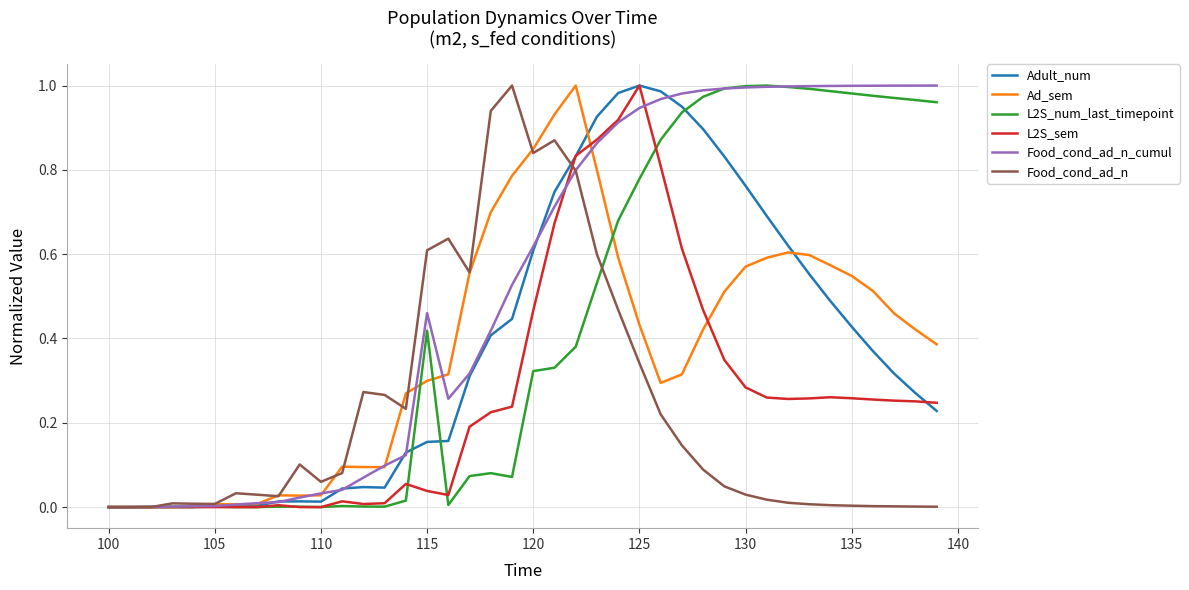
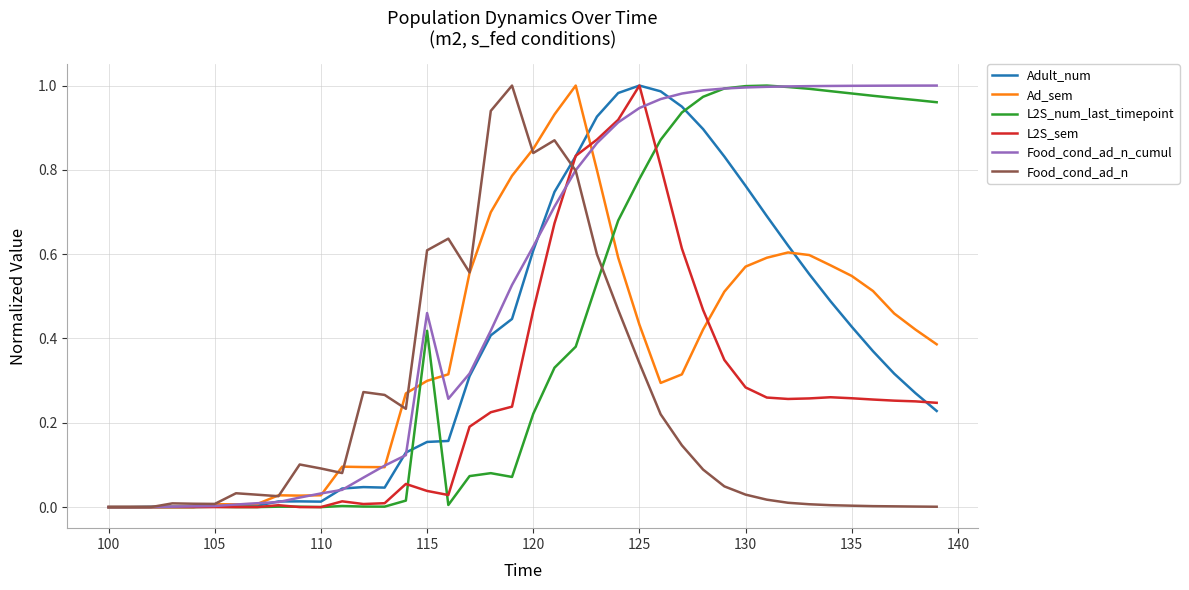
  {
    "Adult_num": {
      "110": 0.01,
      "115": 0.15,
      "120": 0.61,
      "130": 0.76,
      "135": 0.43
    },
    "Ad_sem": {
      "115": 0.30,
      "120": 0.85,
      "125": 0.43,
      "130": 0.57,
      "135": 0.55
    },
    "L2S_num_last_timepoint": {
      "115": 0.42,
-     "120": 0.32,
+     "120": 0.22,
      "125": 0.78,
      "135": 0.98
    },
    "L2S_sem": {
      "115": 0.04,
      "120": 0.47,
      "130": 0.28,
      "135": 0.26
    },
    "Food_cond_ad_n_cumul": {
      "115": 0.46,
      "120": 0.62,
      "125": 0.95,
      "135": 1.00
    },
    "Food_cond_ad_n": {
-     "110": 0.06,
+     "110": 0.09,
      "115": 0.61,
      "120": 0.84,
      "125": 0.34,
      "130": 0.03,
      "135": 0.00
    }
  }
